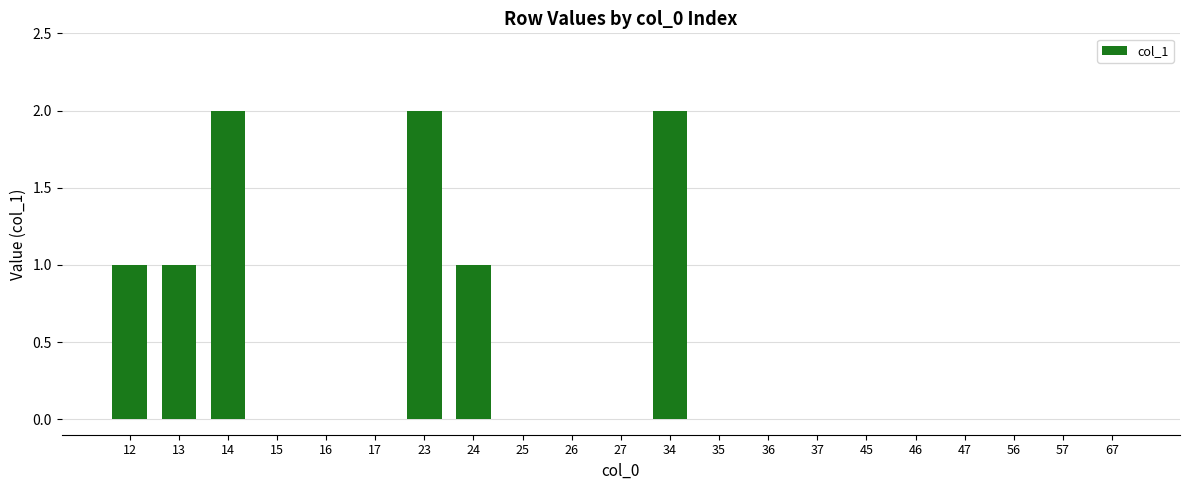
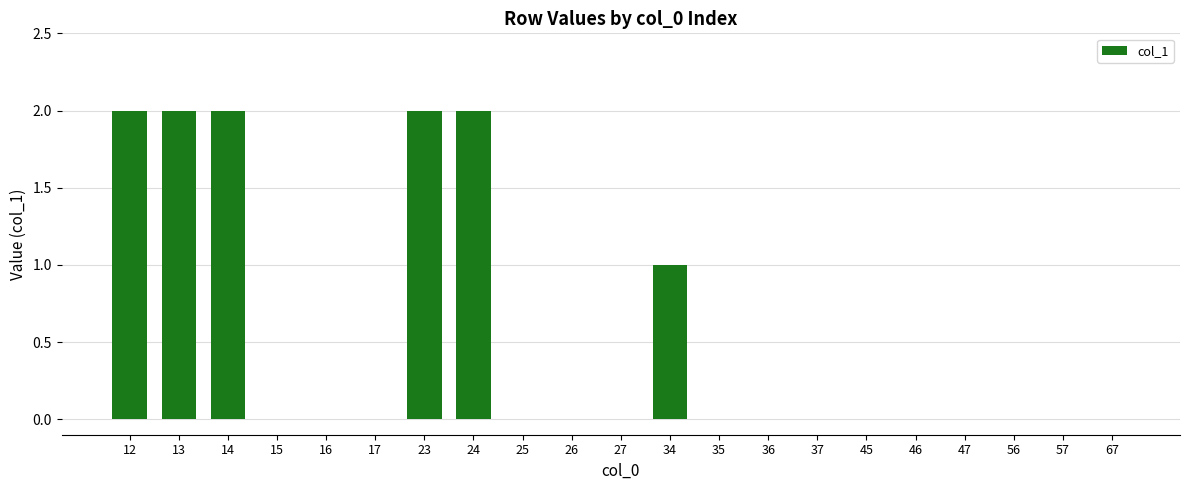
  {
-   "12": 1,
-   "13": 1,
+   "12": 2,
+   "13": 2,
    "14": 2,
    "15": 0,
    "16": 0,
    "17": 0,
    "23": 2,
-   "24": 1,
+   "24": 2,
    "25": 0,
    "26": 0,
    "27": 0,
-   "34": 2,
+   "34": 1,
    "35": 0,
    "36": 0,
    "37": 0,
    "45": 0,
    "46": 0,
    "47": 0,
    "56": 0,
    "57": 0,
    "67": 0
  }
